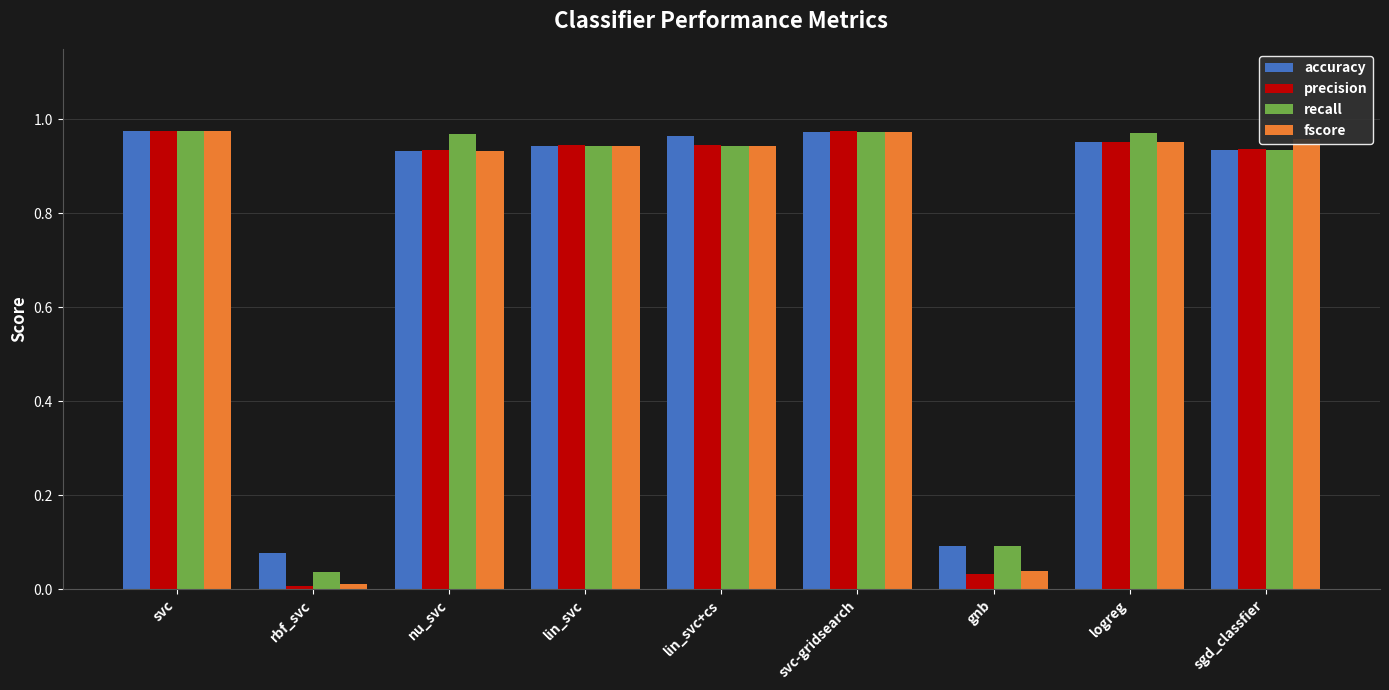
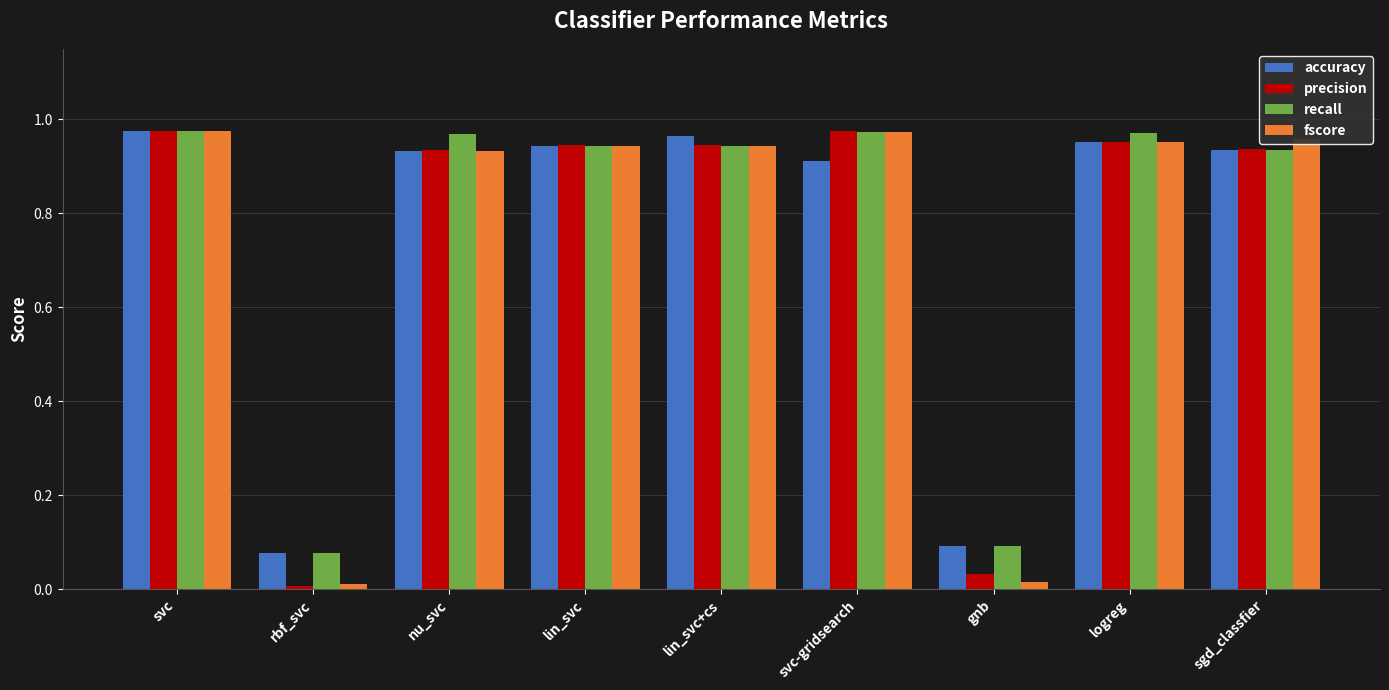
  {
    "accuracy": {
      "svc": 0.97,
      "rbf_svc": 0.08,
      "nu_svc": 0.93,
      "lin_svc": 0.94,
      "lin_svc+cs": 0.97,
-     "svc-gridsearch": 0.97,
+     "svc-gridsearch": 0.91,
      "gnb": 0.09,
      "logreg": 0.95,
      "sgd_classfier": 0.93
    },
    "precision": {
      "svc": 0.98,
      "rbf_svc": 0.01,
      "nu_svc": 0.94,
      "lin_svc": 0.95,
      "lin_svc+cs": 0.95,
      "svc-gridsearch": 0.97,
      "gnb": 0.03,
      "logreg": 0.95,
      "sgd_classfier": 0.94
    },
    "recall": {
      "svc": 0.97,
-     "rbf_svc": 0.04,
+     "rbf_svc": 0.08,
      "nu_svc": 0.97,
      "lin_svc": 0.94,
      "lin_svc+cs": 0.94,
      "svc-gridsearch": 0.97,
      "gnb": 0.09,
      "logreg": 0.97,
      "sgd_classfier": 0.93
    },
    "fscore": {
      "svc": 0.97,
      "rbf_svc": 0.01,
      "nu_svc": 0.93,
      "lin_svc": 0.94,
      "lin_svc+cs": 0.94,
      "svc-gridsearch": 0.97,
-     "gnb": 0.04,
+     "gnb": 0.02,
      "logreg": 0.95
    }
  }
